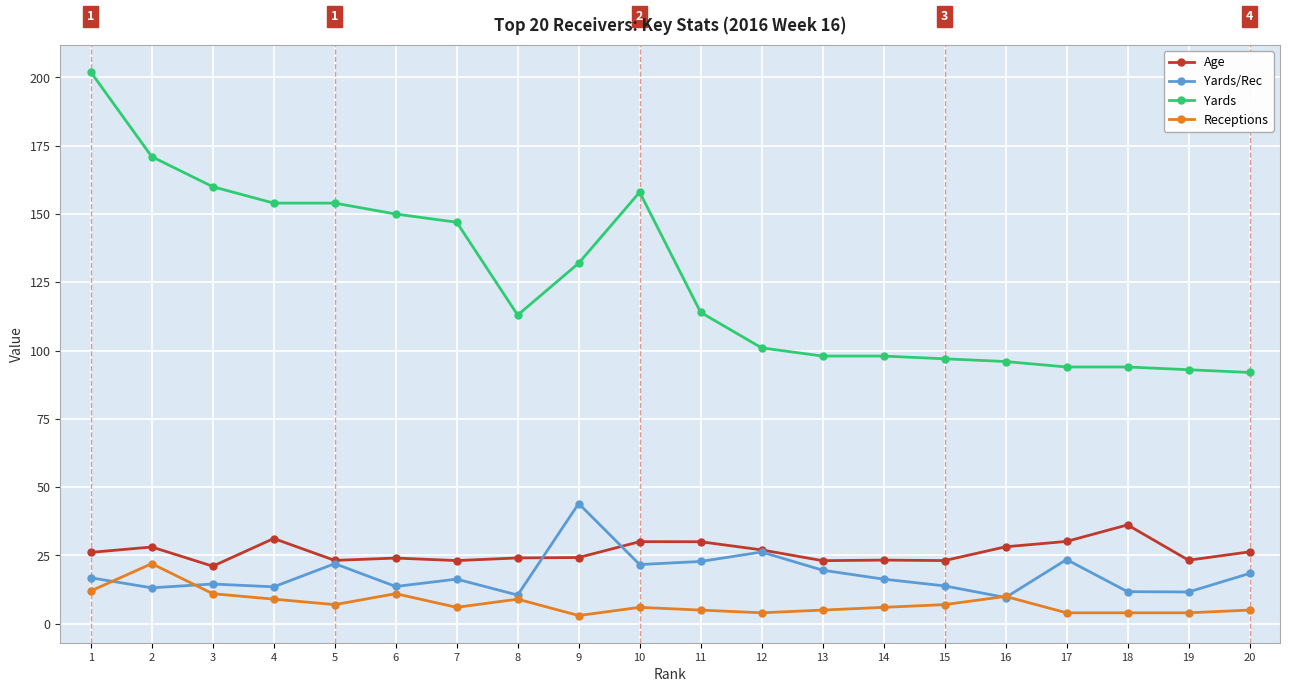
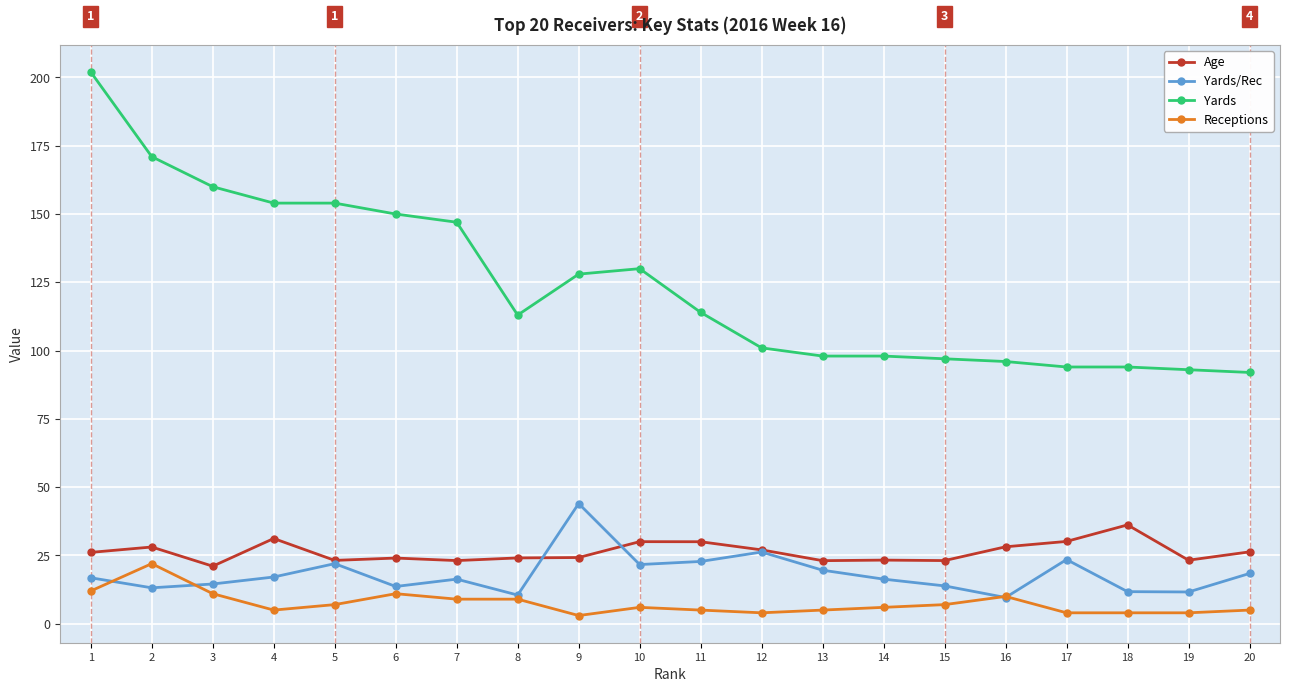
  {
    "Age": {
      "1": 26,
      "2": 28,
      "3": 21,
      "4": 31,
      "5": 23,
      "6": 24,
      "7": 23,
      "8": 24,
      "9": 24,
      "10": 30,
      "11": 30,
      "13": 23,
      "14": 23,
      "15": 23,
      "16": 28,
      "17": 30,
      "18": 36,
      "19": 23,
      "20": 26
    },
    "Yards/Rec": {
      "1": 17,
      "2": 13,
      "3": 15,
-     "4": 14,
+     "4": 17,
      "5": 22,
      "6": 14,
      "7": 16,
      "8": 11,
      "9": 44,
      "10": 22,
      "11": 23,
      "13": 20,
      "14": 16,
      "15": 14,
      "17": 24,
      "18": 12,
      "19": 12,
      "20": 18
    },
    "Yards": {
      "1": 202,
      "2": 171,
      "3": 160,
      "4": 154,
      "5": 154,
      "6": 150,
      "7": 147,
      "8": 113,
-     "9": 132,
-     "10": 158,
+     "9": 128,
+     "10": 130,
      "11": 114,
      "12": 101,
      "13": 98,
      "14": 98,
      "15": 97,
      "16": 96,
      "17": 94,
      "18": 94,
      "19": 93,
      "20": 92
    },
    "Receptions": {
      "1": 12,
      "2": 22,
      "3": 11,
-     "4": 9,
+     "4": 5,
      "5": 7,
      "6": 11,
-     "7": 6,
+     "7": 9,
      "8": 9,
      "9": 3,
      "10": 6,
      "11": 5,
      "12": 4,
      "13": 5,
      "14": 6,
      "15": 7,
      "17": 4,
      "18": 4,
      "19": 4,
      "20": 5
    }
  }
